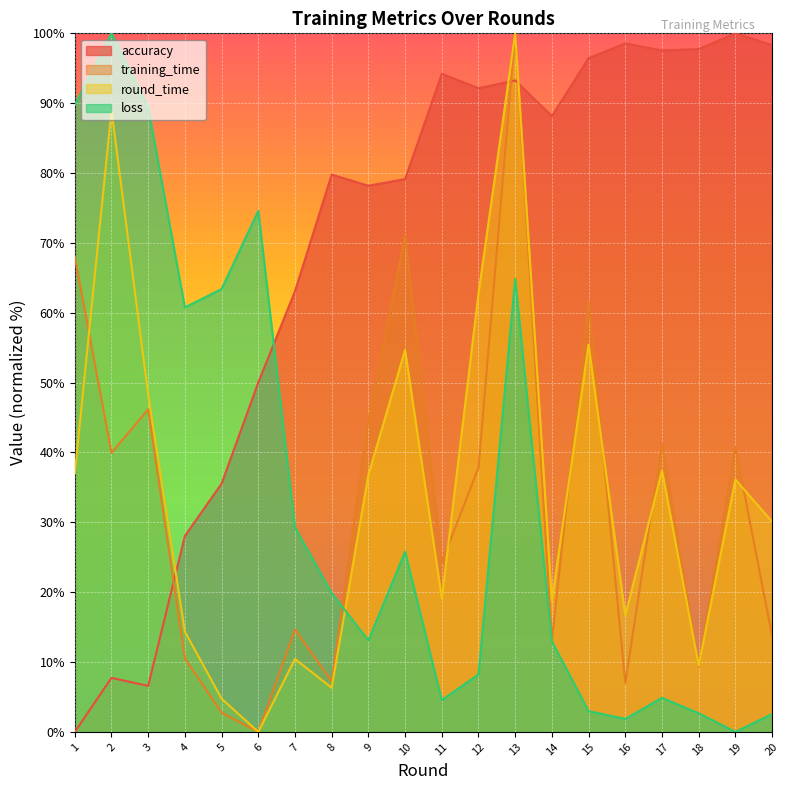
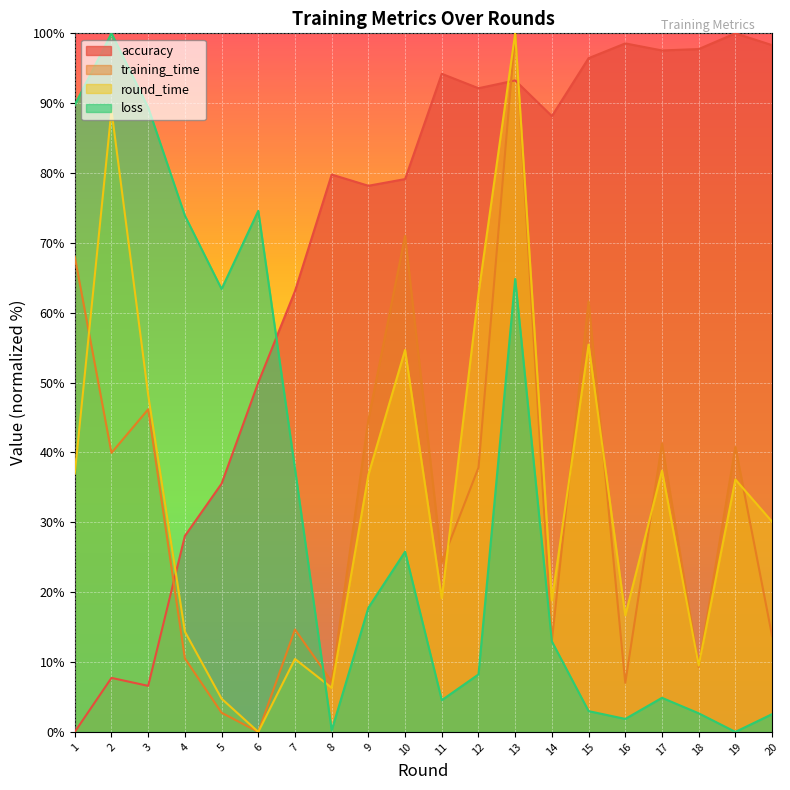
  {
    "loss": {
      "1": "90%",
      "2": "100%",
-     "4": "61%",
+     "4": "74%",
      "5": "63%",
      "6": "75%",
-     "7": "29%",
-     "8": "20%",
-     "9": "13%",
+     "7": "38%",
+     "8": "0%",
+     "9": "18%",
      "10": "26%",
      "11": "5%",
      "12": "8%",
      "13": "65%",
      "15": "3%",
      "16": "2%",
      "17": "5%",
      "18": "3%",
      "19": "0%",
      "20": "3%"
    }
  }
